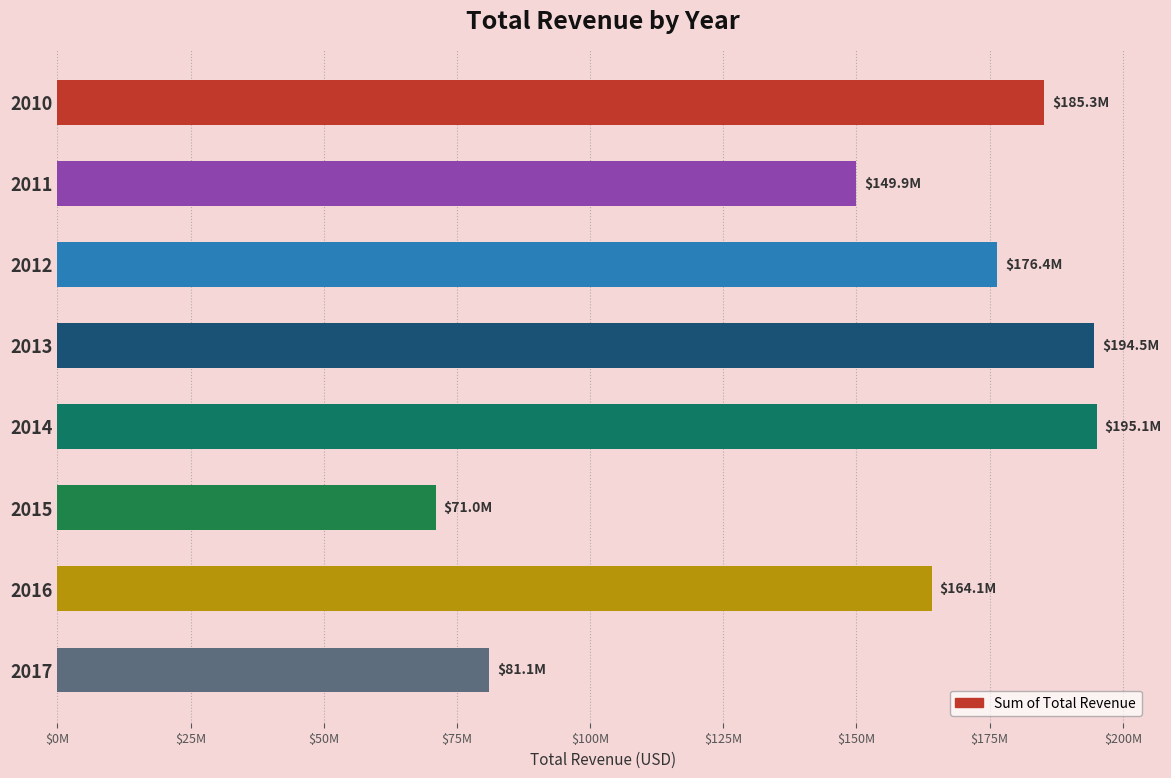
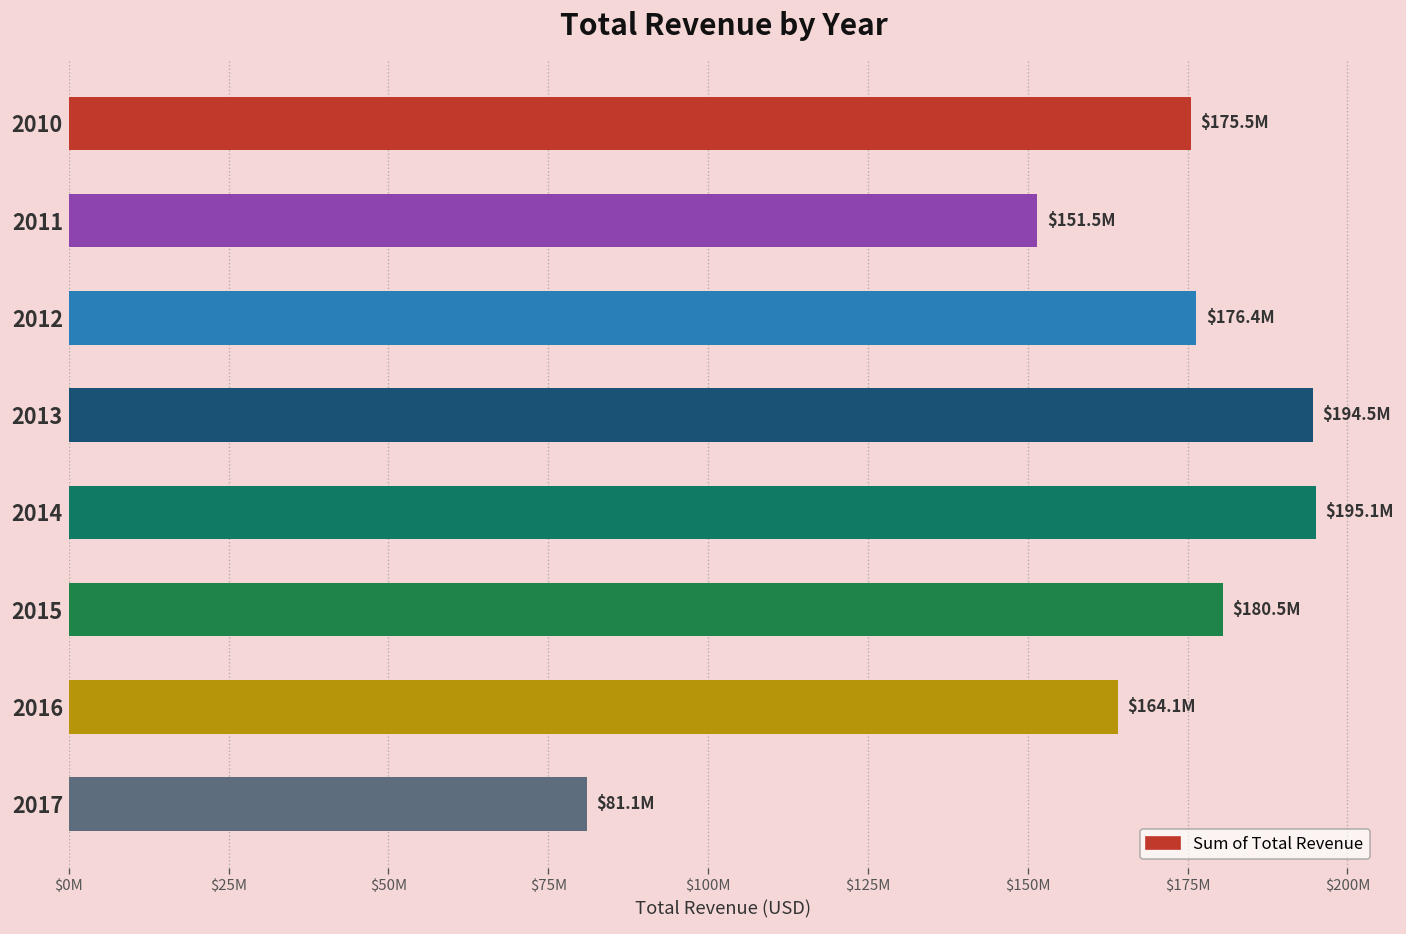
  {
-   "2010": "$185.3M",
-   "2011": "$149.9M",
+   "2010": "$175.5M",
+   "2011": "$151.5M",
    "2012": "$176.4M",
    "2013": "$194.5M",
    "2014": "$195.1M",
-   "2015": "$71.0M",
+   "2015": "$180.5M",
    "2016": "$164.1M",
    "2017": "$81.1M"
  }
